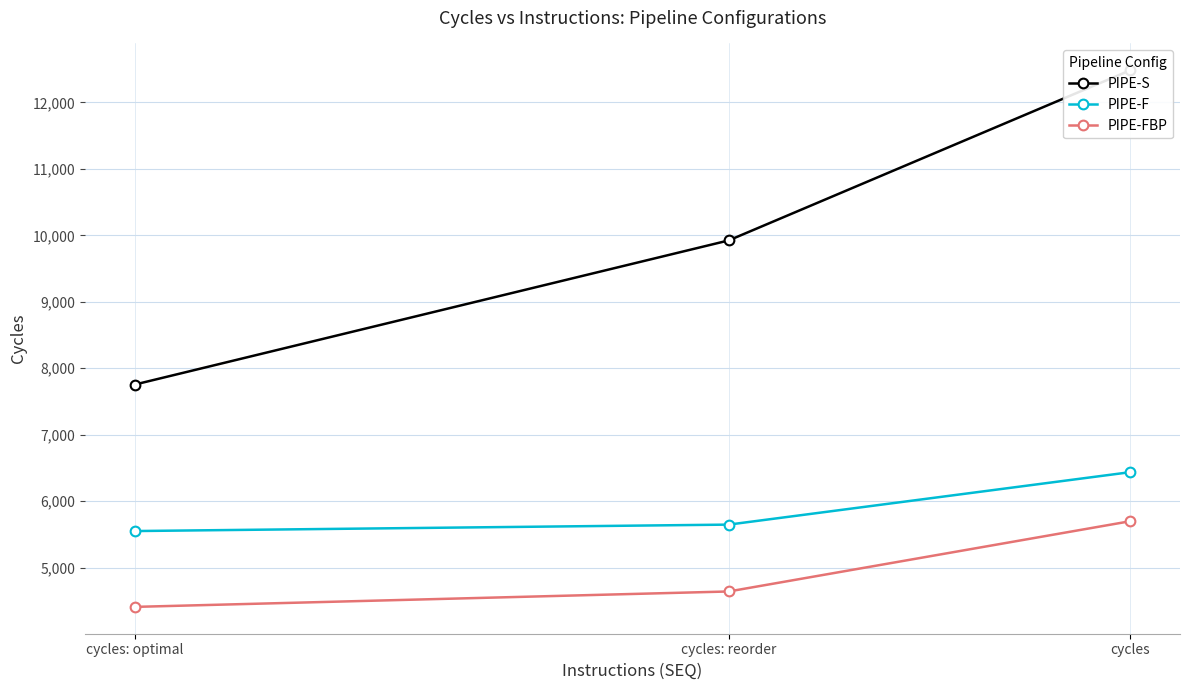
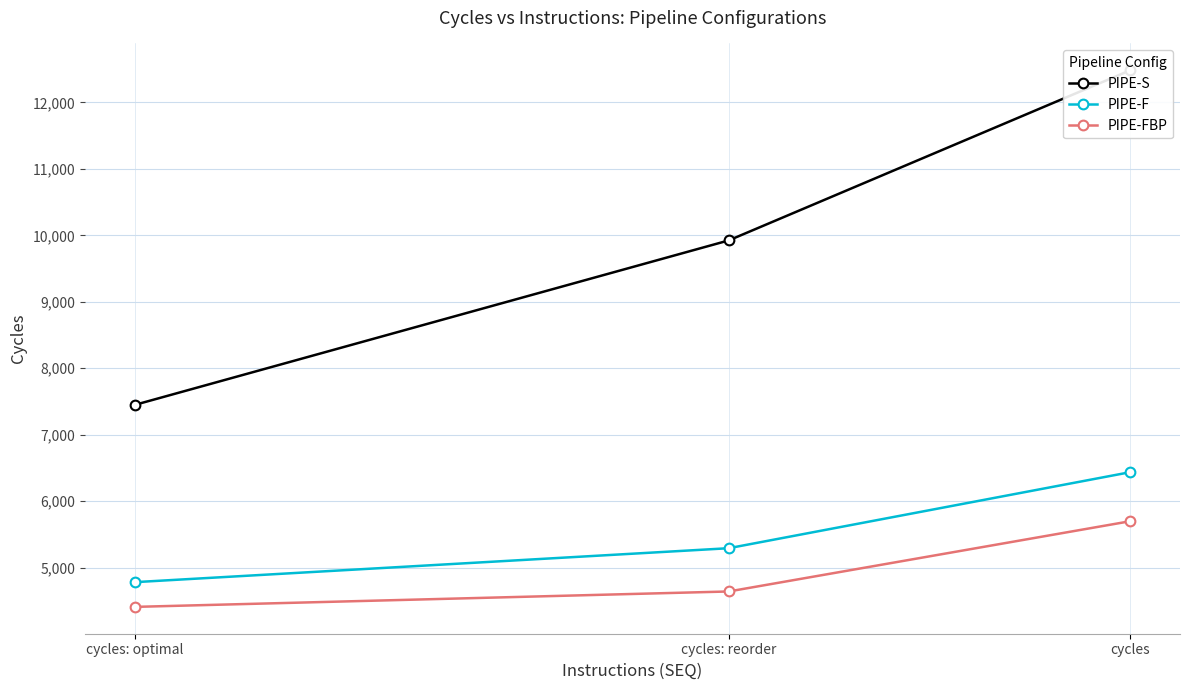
  {
    "PIPE-S": {
-     "cycles: optimal": "7,800",
+     "cycles: optimal": "7,400",
      "cycles: reorder": "9,900"
    },
    "PIPE-F": {
-     "cycles: optimal": "5,600",
-     "cycles: reorder": "5,600",
+     "cycles: optimal": "4,800",
+     "cycles: reorder": "5,300",
      "cycles": "6,400"
    },
    "PIPE-FBP": {
      "cycles: optimal": "4,400",
      "cycles: reorder": "4,600",
      "cycles": "5,700"
    }
  }
